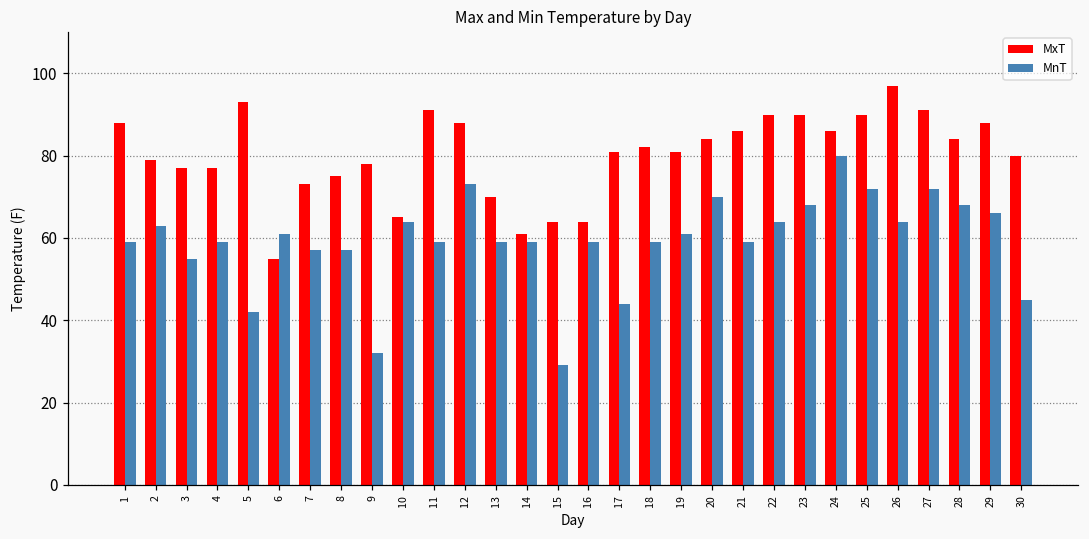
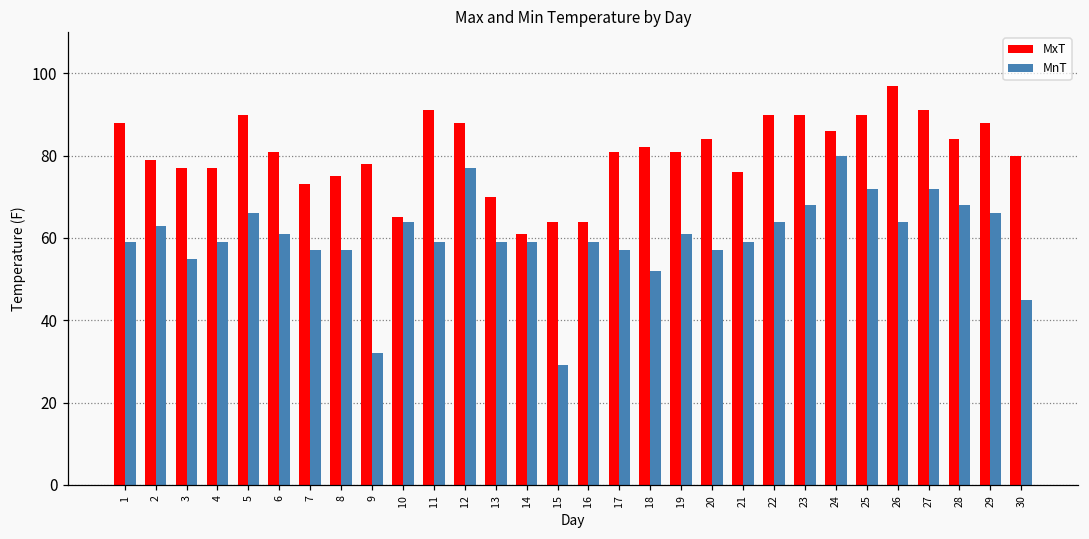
  {
    "MxT": {
      "1": 88,
      "2": 79,
      "3": 77,
      "4": 77,
-     "5": 93,
-     "6": 55,
+     "5": 90,
+     "6": 81,
      "7": 73,
      "8": 75,
      "9": 78,
      "10": 65,
      "11": 91,
      "12": 88,
      "13": 70,
      "14": 61,
      "15": 64,
      "16": 64,
      "17": 81,
      "18": 82,
      "19": 81,
      "20": 84,
-     "21": 86,
+     "21": 76,
      "22": 90,
      "23": 90,
      "24": 86,
      "25": 90,
      "26": 97,
      "27": 91,
      "28": 84,
      "29": 88,
      "30": 80
    },
    "MnT": {
      "1": 59,
      "2": 63,
      "3": 55,
      "4": 59,
-     "5": 42,
+     "5": 66,
      "6": 61,
      "7": 57,
      "8": 57,
      "9": 32,
      "10": 64,
      "11": 59,
-     "12": 73,
+     "12": 77,
      "13": 59,
      "14": 59,
      "15": 29,
      "16": 59,
-     "17": 44,
-     "18": 59,
+     "17": 57,
+     "18": 52,
      "19": 61,
-     "20": 70,
+     "20": 57,
      "21": 59,
      "22": 64,
      "23": 68,
      "24": 80,
      "25": 72,
      "26": 64,
      "27": 72,
      "28": 68,
      "29": 66,
      "30": 45
    }
  }
